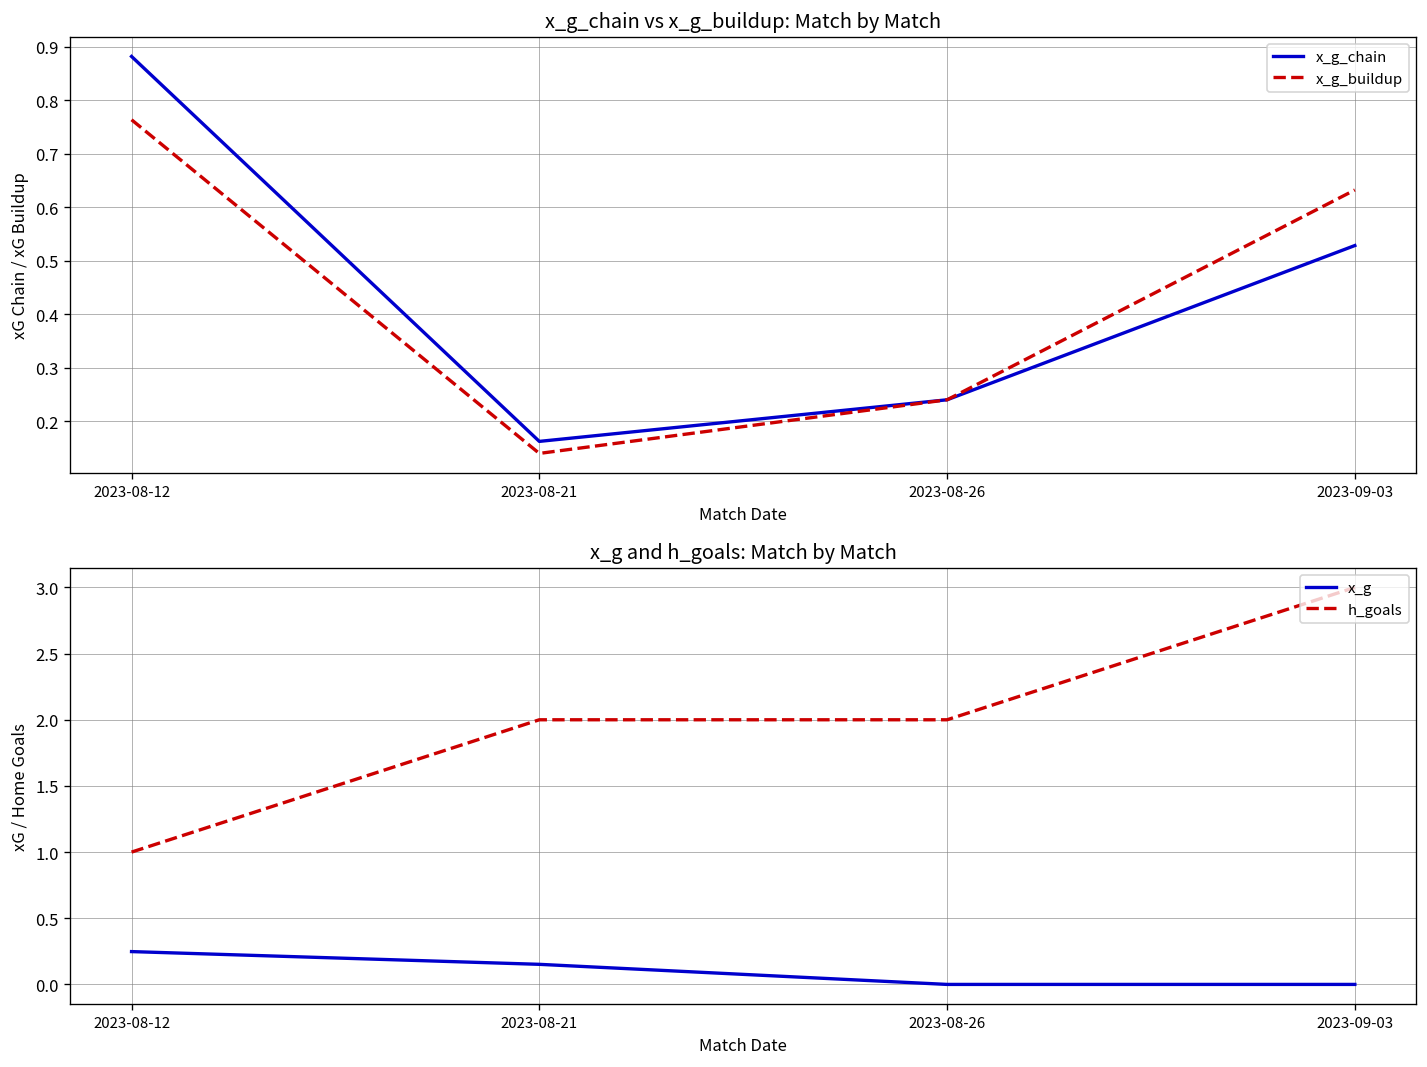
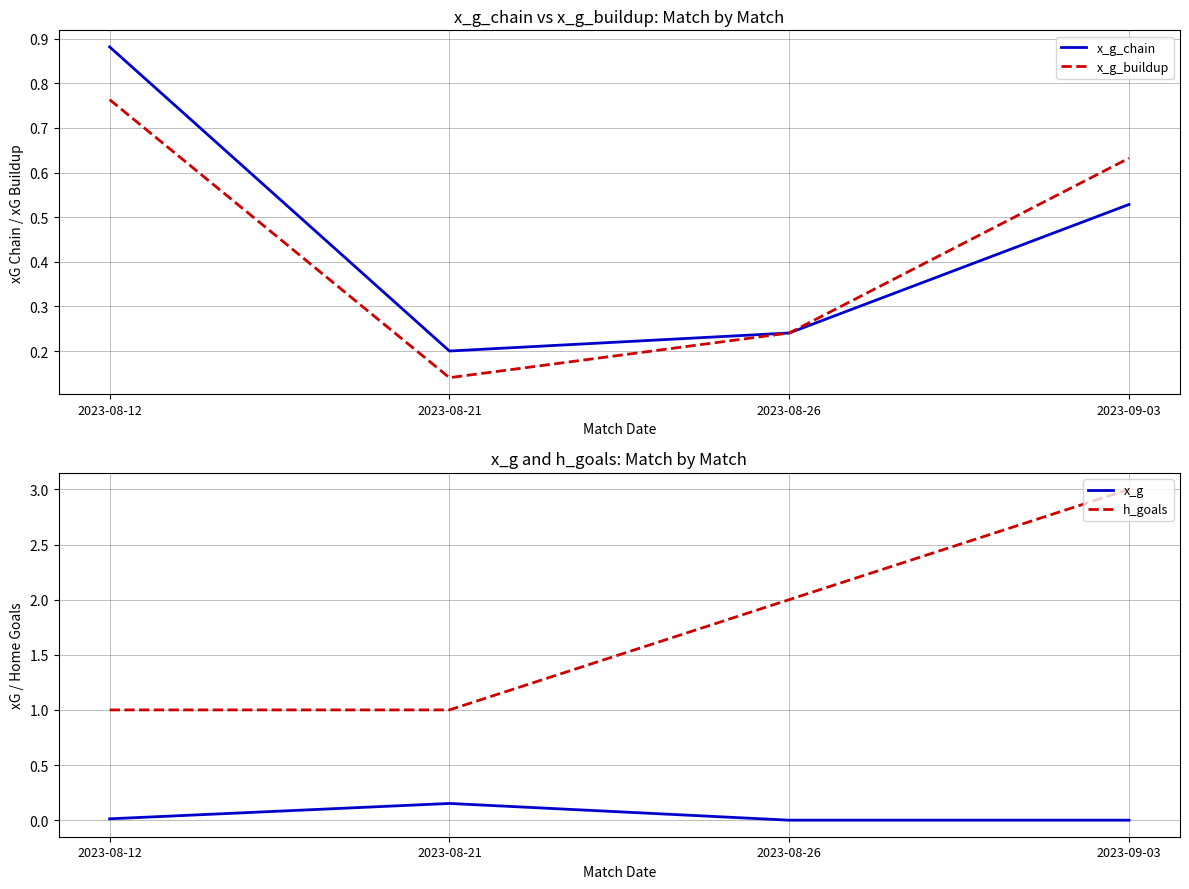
  {
    "x_g_chain vs x_g_buildup: Match by Match": {
      "x_g_chain": {
        "2023-08-12": 0.88,
-       "2023-08-21": 0.16,
+       "2023-08-21": 0.20,
        "2023-09-03": 0.53
      },
      "x_g_buildup": {
        "2023-08-12": 0.76,
        "2023-08-21": 0.14,
        "2023-09-03": 0.63
      }
    },
    "x_g and h_goals: Match by Match": {
      "x_g": {
-       "2023-08-12": 0.25,
+       "2023-08-12": 0.01,
        "2023-08-21": 0.15,
        "2023-08-26": 0.00,
        "2023-09-03": 0.00
      },
      "h_goals": {
        "2023-08-12": 1,
-       "2023-08-21": 2,
+       "2023-08-21": 1,
        "2023-08-26": 2
      }
    }
  }
